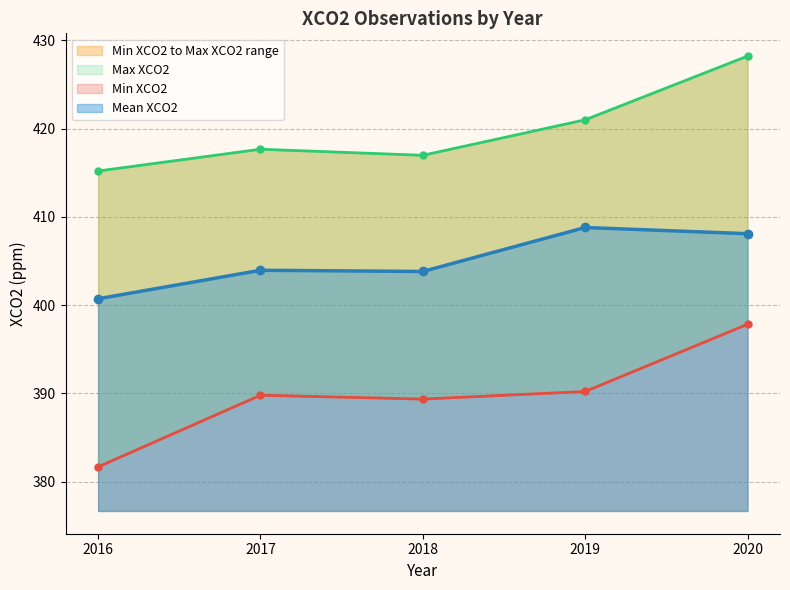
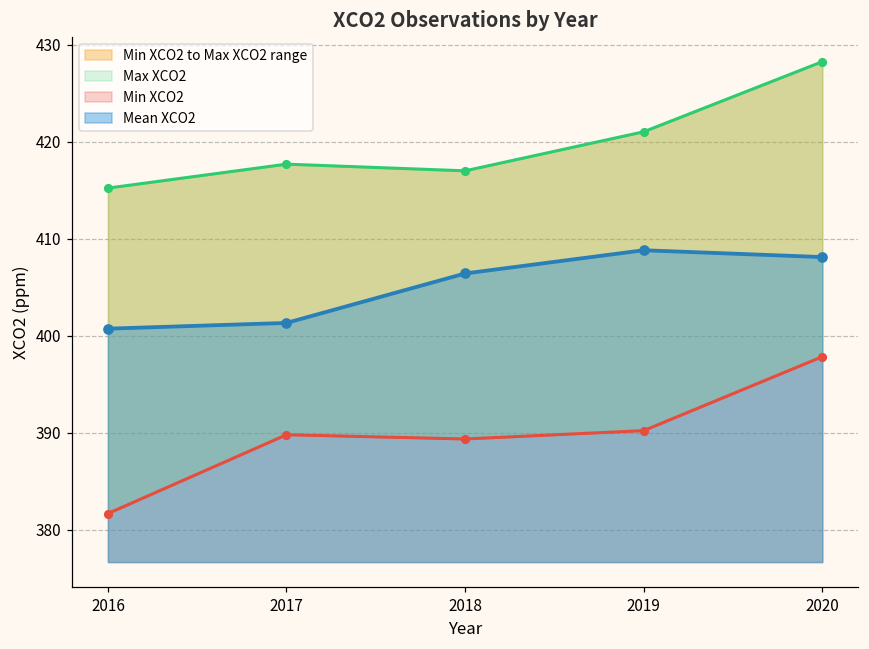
  {
    "Max XCO2": {
      "2016": 415,
      "2017": 418,
      "2018": 417,
      "2019": 421,
      "2020": 428
    },
    "Min XCO2": {
      "2016": 382,
      "2017": 390,
      "2018": 389,
      "2019": 390,
      "2020": 398
    },
    "Mean XCO2": {
      "2016": 401,
-     "2017": 404,
-     "2018": 404,
+     "2017": 401,
+     "2018": 406,
      "2019": 409,
      "2020": 408
    }
  }
